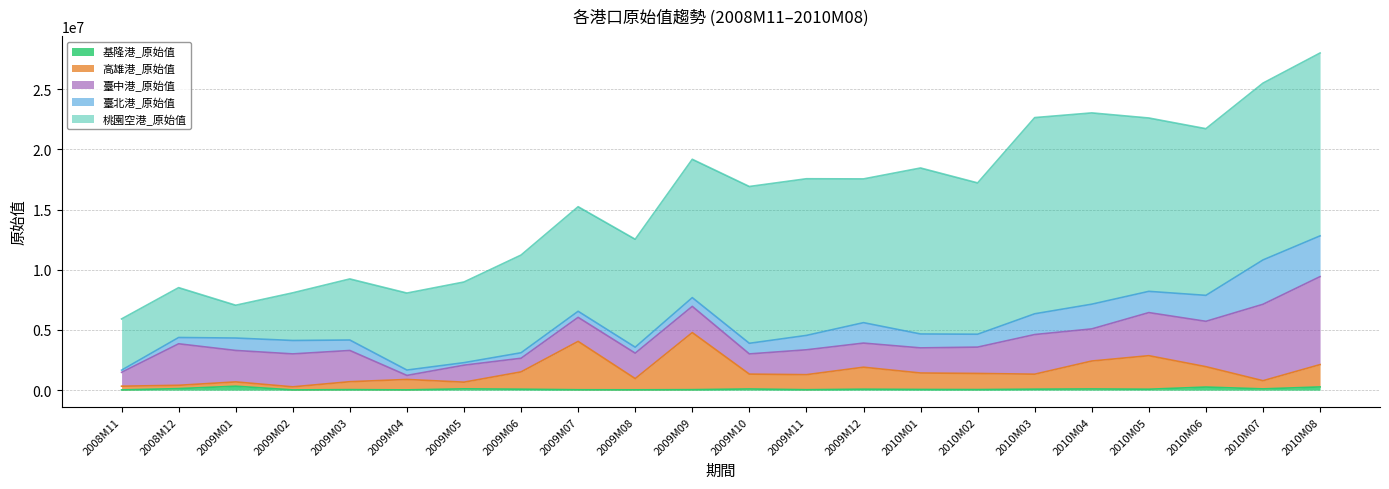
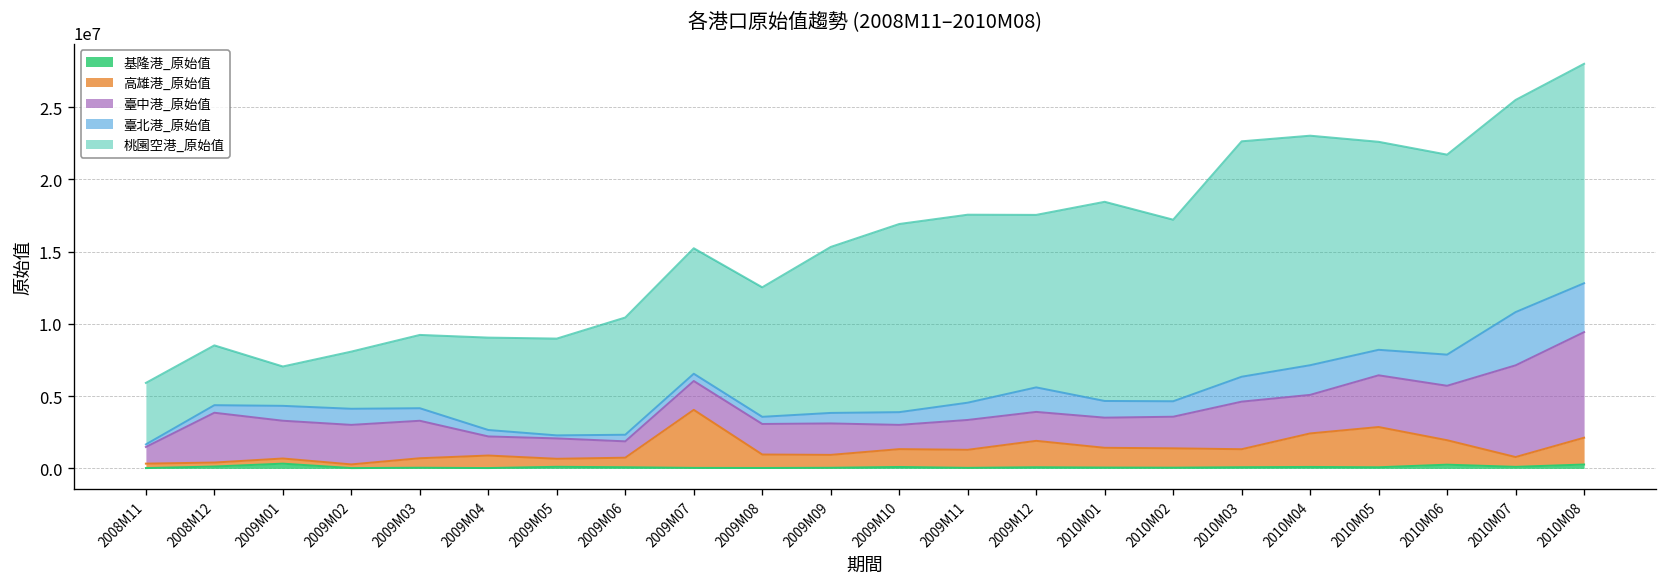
  {
    "高雄港_原始值": {
      "2008M11": 300000,
      "2008M12": 300000,
      "2009M01": 400000,
      "2009M02": 300000,
      "2009M03": 700000,
      "2009M04": 900000,
      "2009M05": 600000,
-     "2009M06": 1400000,
+     "2009M06": 700000,
      "2009M07": 4000000,
      "2009M08": 900000,
-     "2009M09": 4700000,
+     "2009M09": 900000,
      "2009M10": 1200000,
      "2009M11": 1200000,
      "2009M12": 1800000,
      "2010M01": 1400000,
      "2010M02": 1300000,
      "2010M03": 1200000,
      "2010M04": 2300000,
      "2010M05": 2800000,
      "2010M06": 1700000,
      "2010M07": 700000,
      "2010M08": 1900000
    },
    "臺中港_原始值": {
      "2008M12": 3400000,
      "2009M01": 2600000,
      "2009M02": 2700000,
      "2009M03": 2600000,
-     "2009M04": 300000,
+     "2009M04": 1300000,
      "2009M06": 1100000,
      "2009M07": 2000000,
      "2009M08": 2100000,
      "2009M09": 2200000,
      "2009M10": 1700000,
      "2009M11": 2100000,
      "2009M12": 2000000,
      "2010M01": 2100000,
      "2010M02": 2200000,
      "2010M03": 3300000,
      "2010M04": 2700000,
      "2010M05": 3600000,
      "2010M06": 3800000,
      "2010M07": 6300000,
      "2010M08": 7300000
    }
  }
